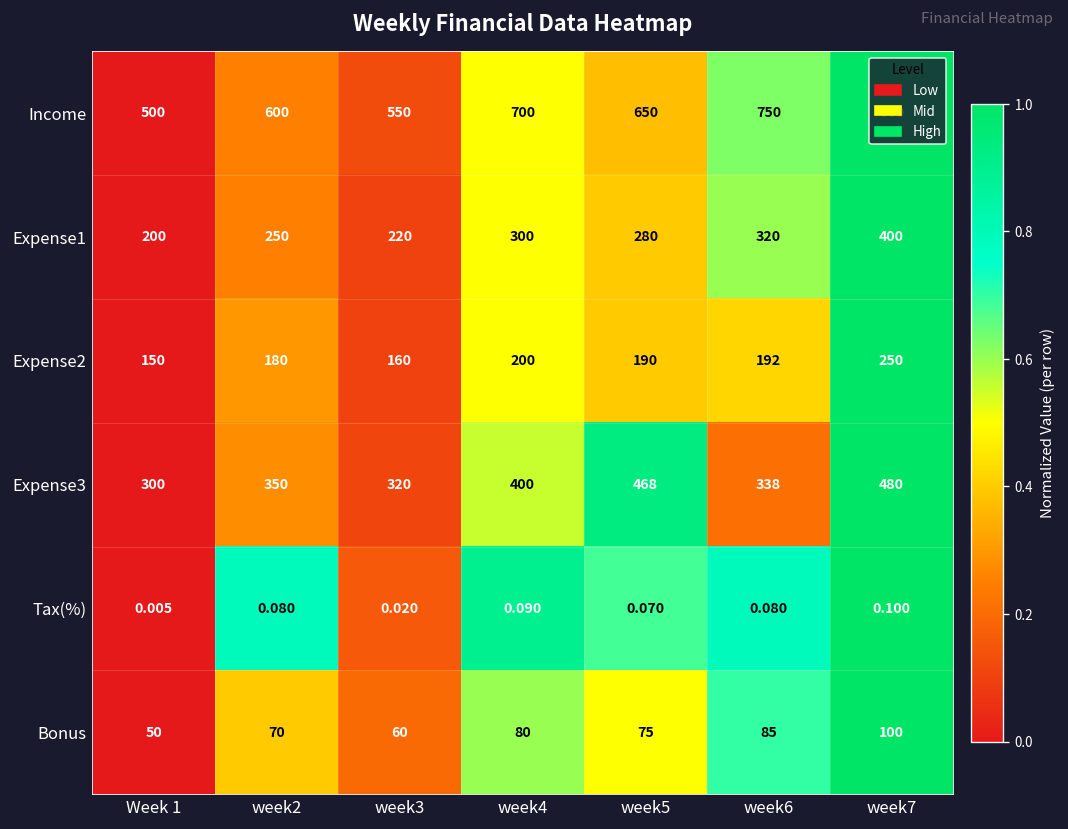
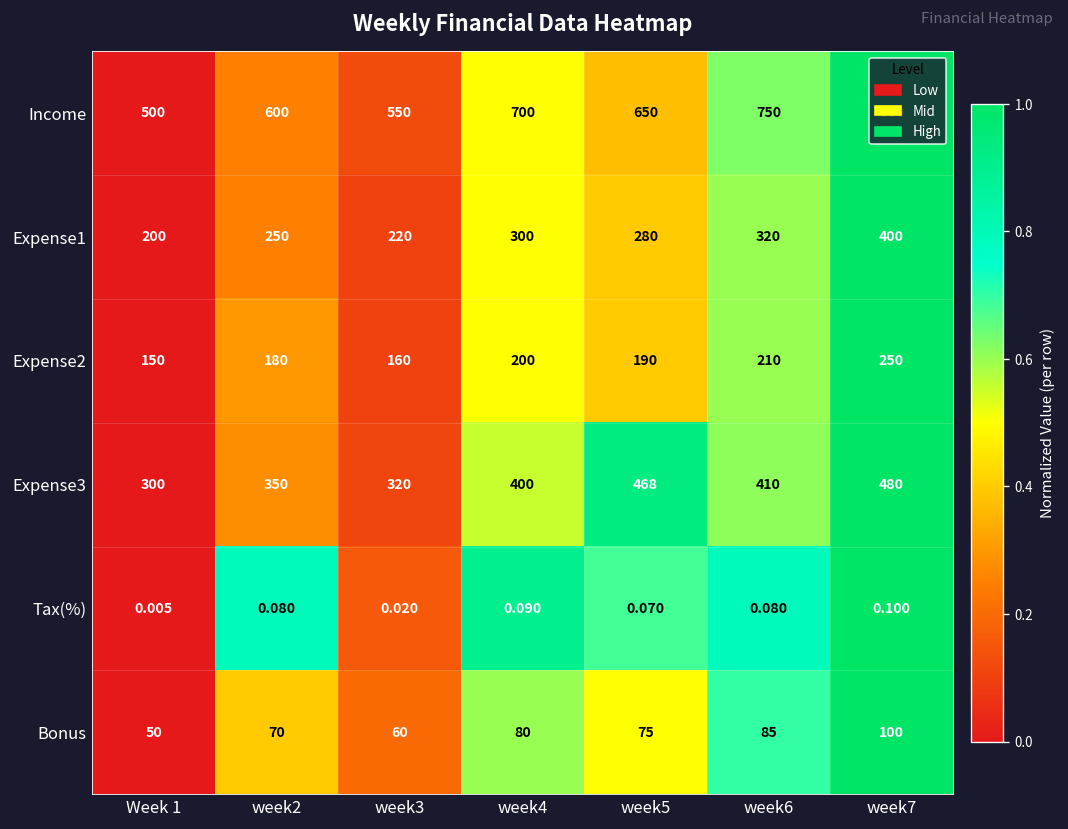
  {
    "Income": {
      "Week 1": 500,
      "week2": 600,
      "week3": 550,
      "week4": 700,
      "week5": 650,
      "week6": 750
    },
    "Expense1": {
      "Week 1": 200,
      "week2": 250,
      "week3": 220,
      "week4": 300,
      "week5": 280,
      "week6": 320,
      "week7": 400
    },
    "Expense2": {
      "Week 1": 150,
      "week2": 180,
      "week3": 160,
      "week4": 200,
      "week5": 190,
-     "week6": 192,
+     "week6": 210,
      "week7": 250
    },
    "Expense3": {
      "Week 1": 300,
      "week2": 350,
      "week3": 320,
      "week4": 400,
      "week5": 468,
-     "week6": 338,
+     "week6": 410,
      "week7": 480
    },
    "Tax(%)": {
      "Week 1": 0.005,
      "week2": 0.080,
      "week3": 0.020,
      "week4": 0.090,
      "week5": 0.070,
      "week6": 0.080,
      "week7": 0.100
    },
    "Bonus": {
      "Week 1": 50,
      "week2": 70,
      "week3": 60,
      "week4": 80,
      "week5": 75,
      "week6": 85,
      "week7": 100
    }
  }
